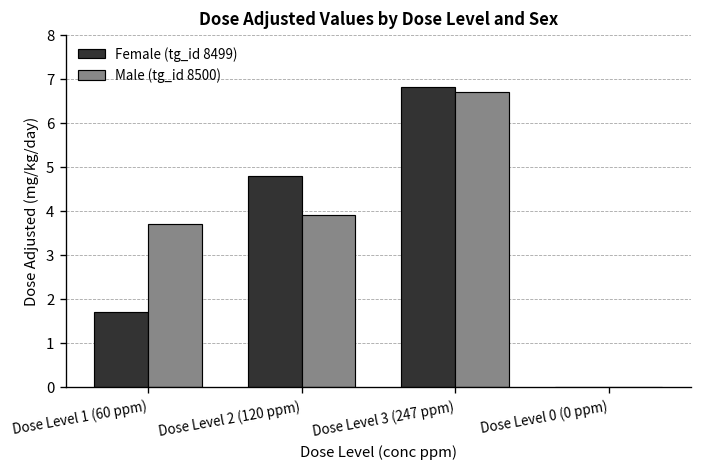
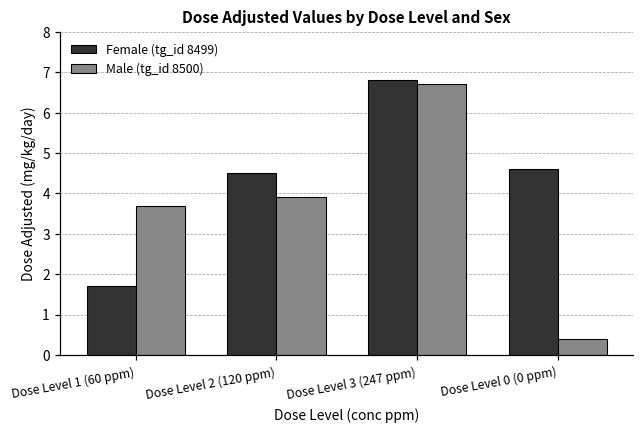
  {
    "Female (tg_id 8499)": {
      "Dose Level 1 (60 ppm)": 1.7,
-     "Dose Level 2 (120 ppm)": 4.8,
+     "Dose Level 2 (120 ppm)": 4.5,
      "Dose Level 3 (247 ppm)": 6.8,
-     "Dose Level 0 (0 ppm)": 0.0
+     "Dose Level 0 (0 ppm)": 4.6
    },
    "Male (tg_id 8500)": {
      "Dose Level 1 (60 ppm)": 3.7,
      "Dose Level 2 (120 ppm)": 3.9,
      "Dose Level 3 (247 ppm)": 6.7,
-     "Dose Level 0 (0 ppm)": 0.0
+     "Dose Level 0 (0 ppm)": 0.4
    }
  }
